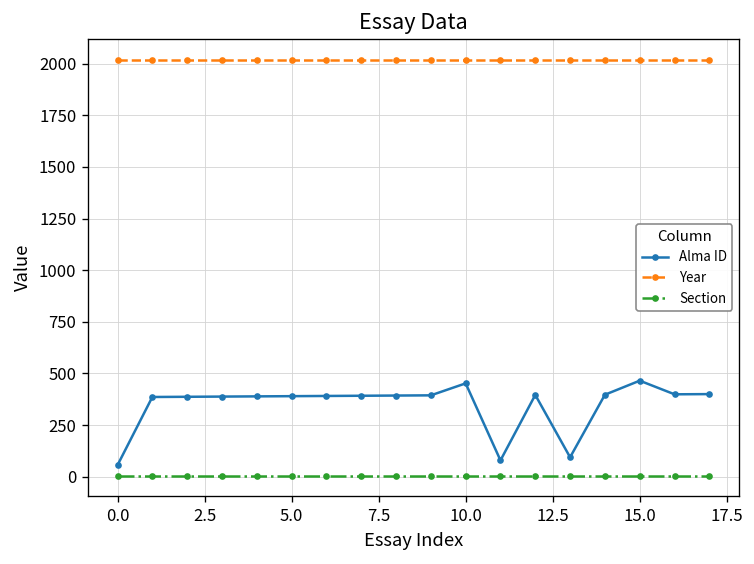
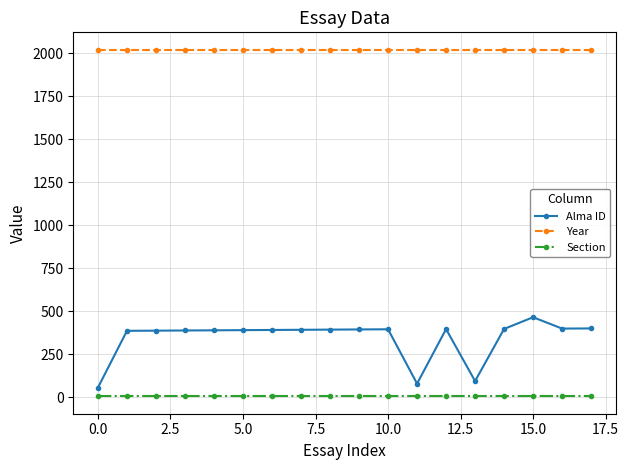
  {
    "Alma ID": {
      "0.0": 60,
      "5.0": 390,
-     "10.0": 450,
+     "10.0": 400,
      "15.0": 470
    },
    "Year": {
      "0.0": 2020,
      "5.0": 2020,
      "10.0": 2020,
      "15.0": 2020
    },
    "Section": {
      "0.0": 10,
      "5.0": 10,
      "10.0": 10,
      "15.0": 10
    }
  }
